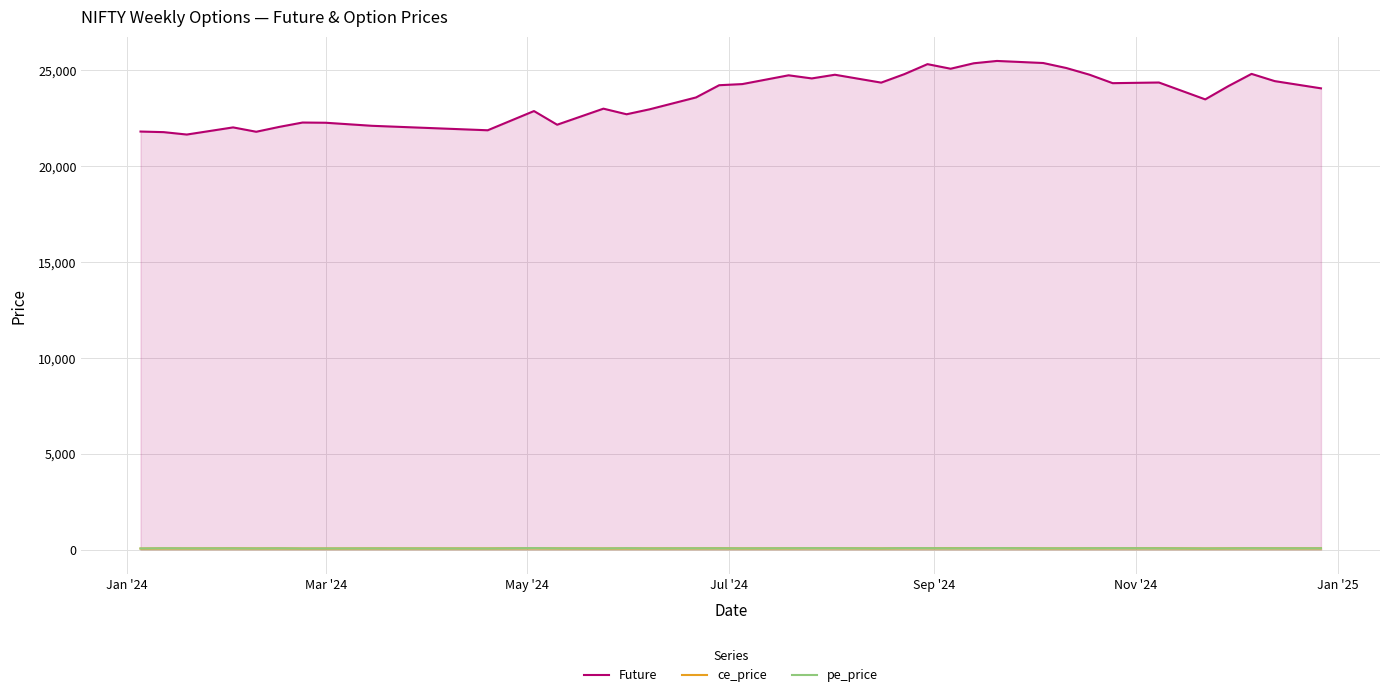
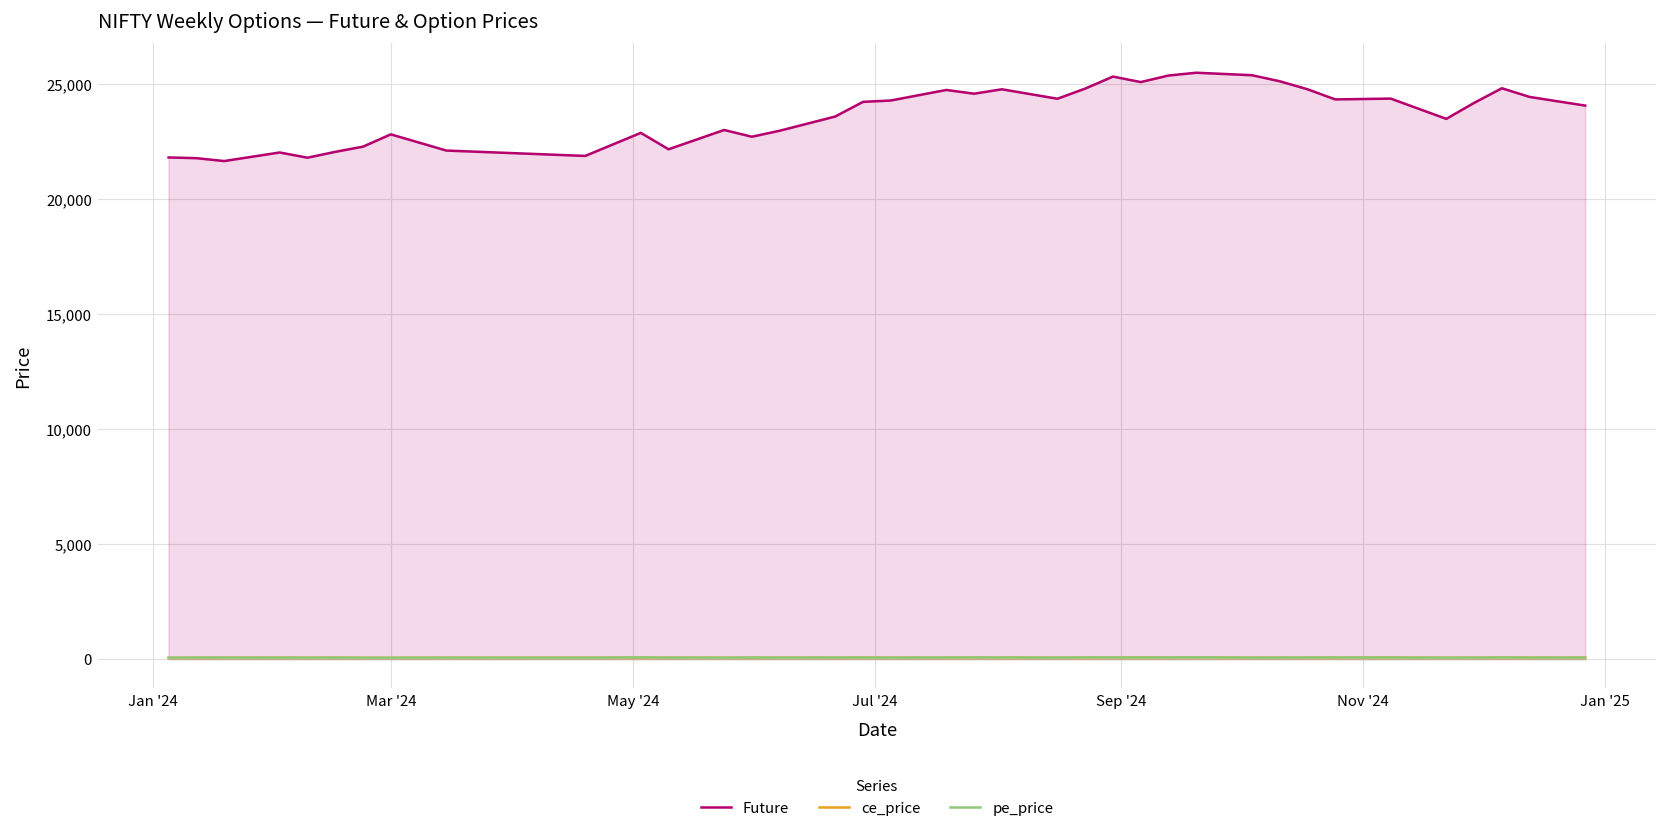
  {
    "Future": {
-     "Mar '24": "22,300"
+     "Mar '24": "22,800"
    }
  }
